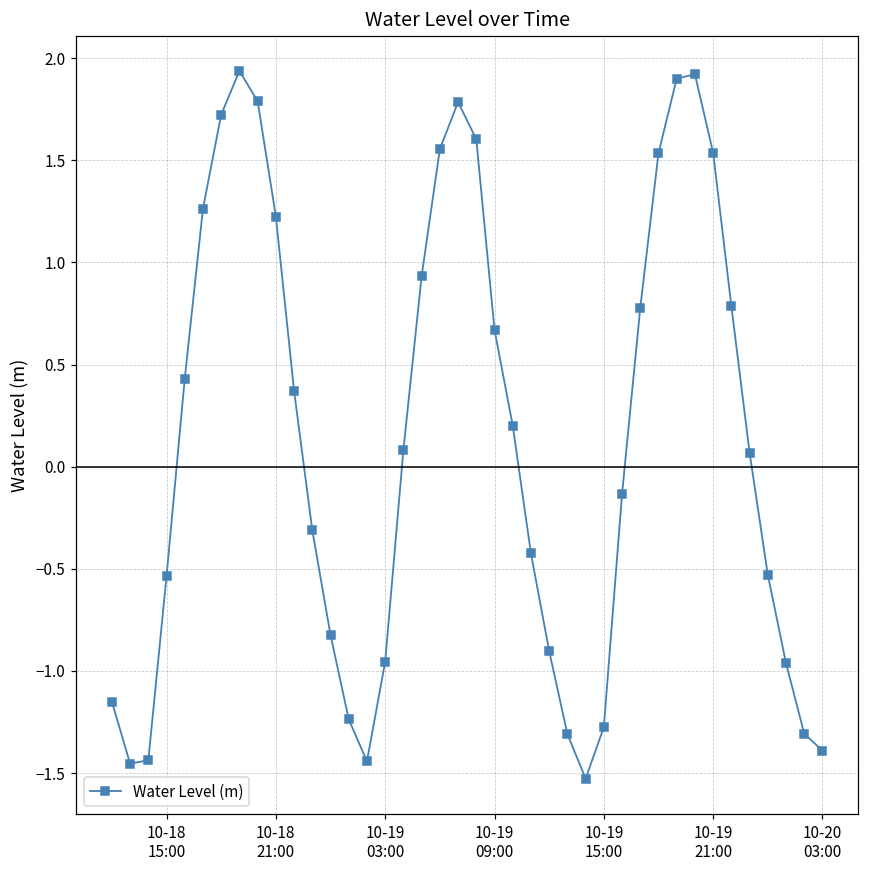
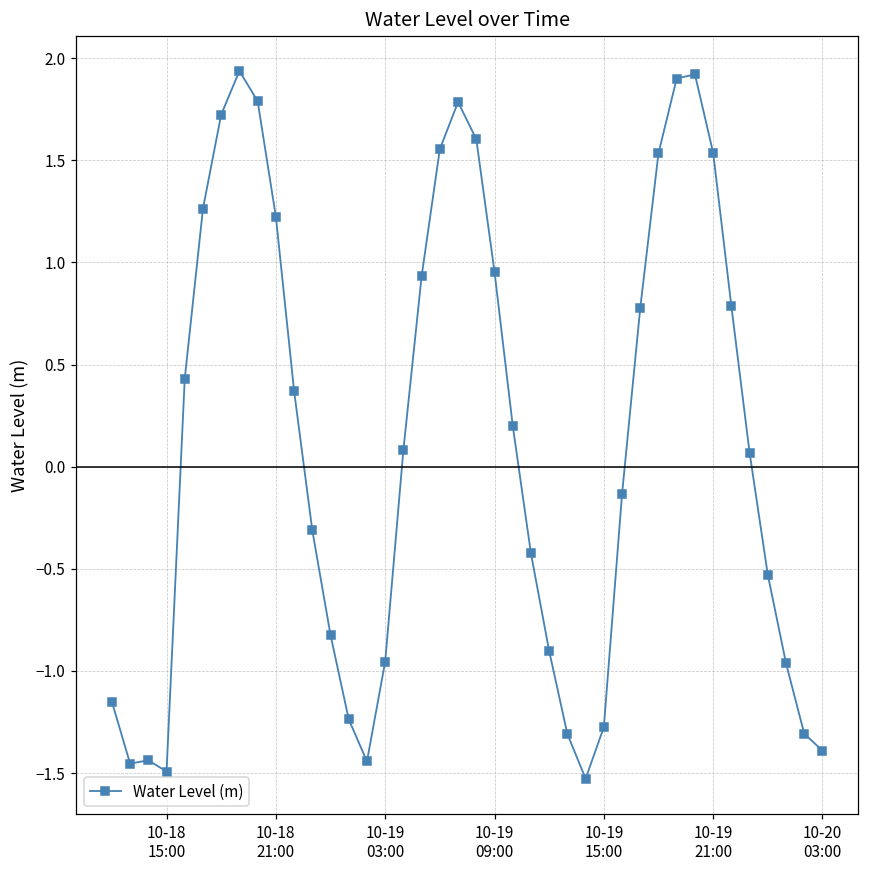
  {
-   "10-18 15:00": -0.54,
+   "10-18 15:00": -1.49,
    "10-18 21:00": 1.22,
    "10-19 03:00": -0.95,
-   "10-19 09:00": 0.67,
+   "10-19 09:00": 0.95,
    "10-19 15:00": -1.28,
    "10-19 21:00": 1.54,
    "10-20 03:00": -1.39
  }
